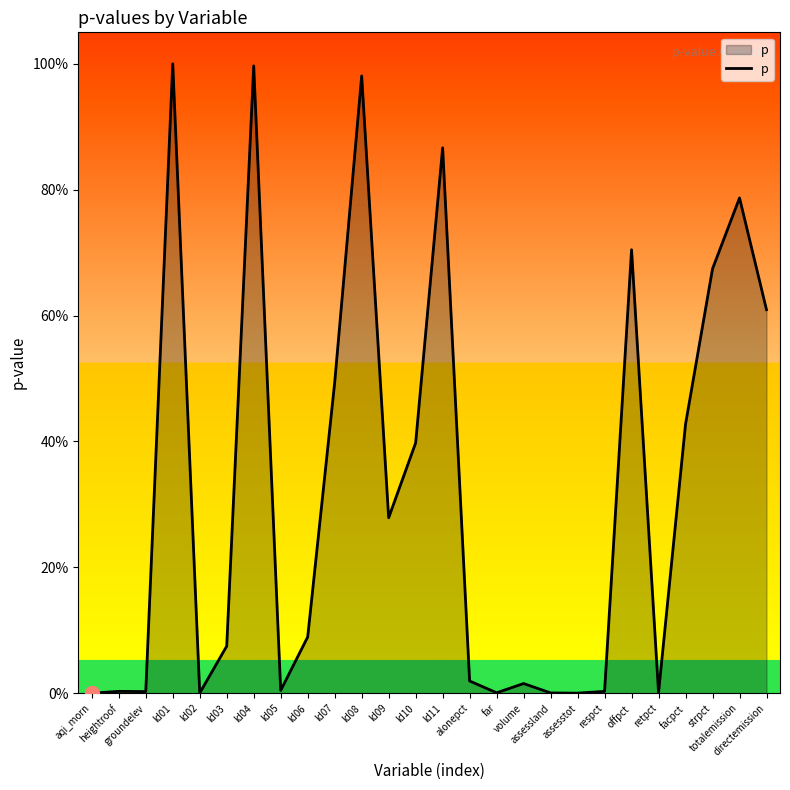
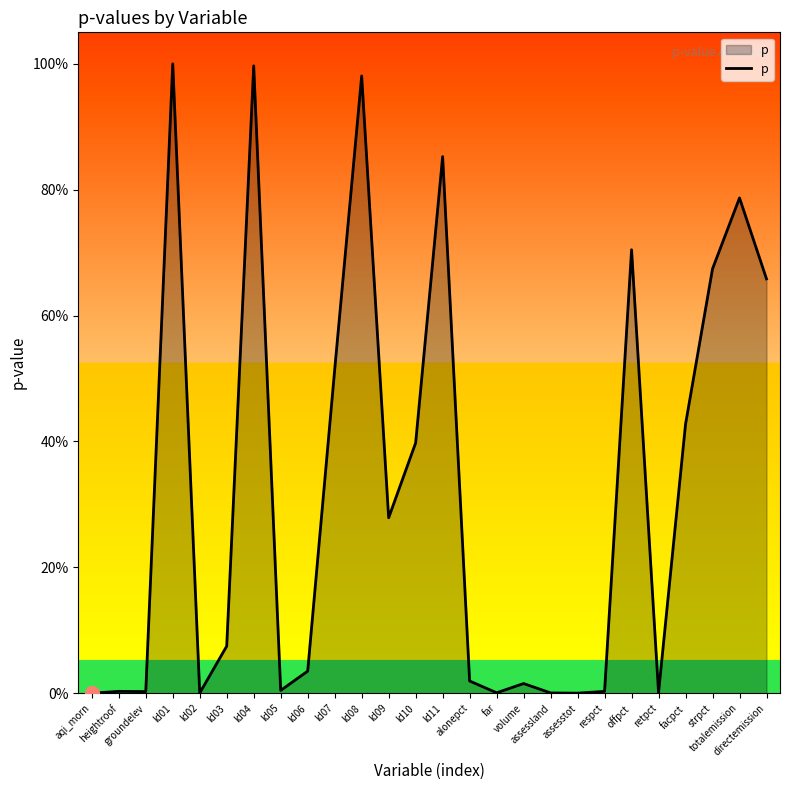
  {
    "p": {
      "heightroof": "0%",
      "groundelev": "0%",
      "ld01": "100%",
      "ld02": "0%",
      "ld03": "7%",
      "ld04": "100%",
      "ld05": "0%",
-     "ld06": "9%",
-     "ld07": "49%",
+     "ld06": "4%",
+     "ld07": "51%",
      "ld08": "98%",
      "ld09": "28%",
      "ld10": "40%",
-     "ld11": "87%",
+     "ld11": "85%",
      "alonepct": "2%",
      "far": "0%",
      "volume": "2%",
      "assessland": "0%",
      "assesstot": "0%",
      "respct": "0%",
      "offpct": "70%",
      "retpct": "0%",
      "facpct": "43%",
      "strpct": "67%",
      "totalemission": "79%",
-     "directemission": "61%"
+     "directemission": "66%"
    }
  }
